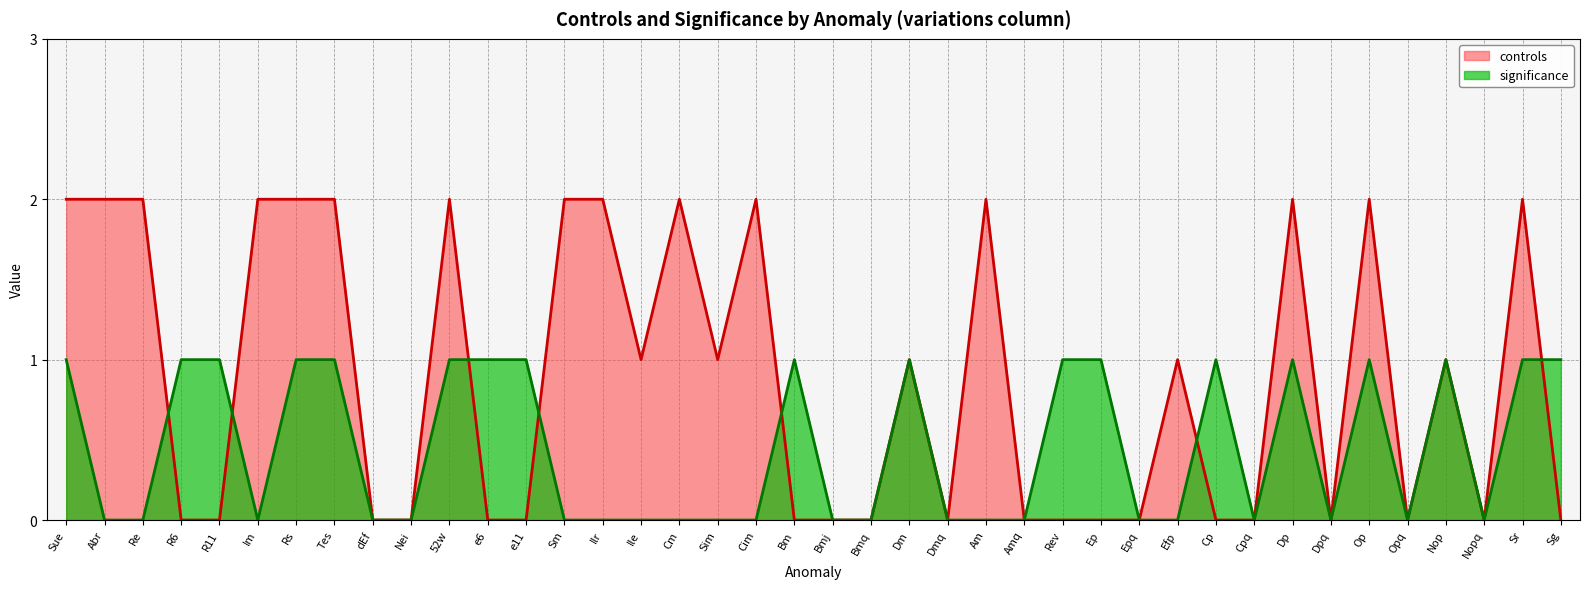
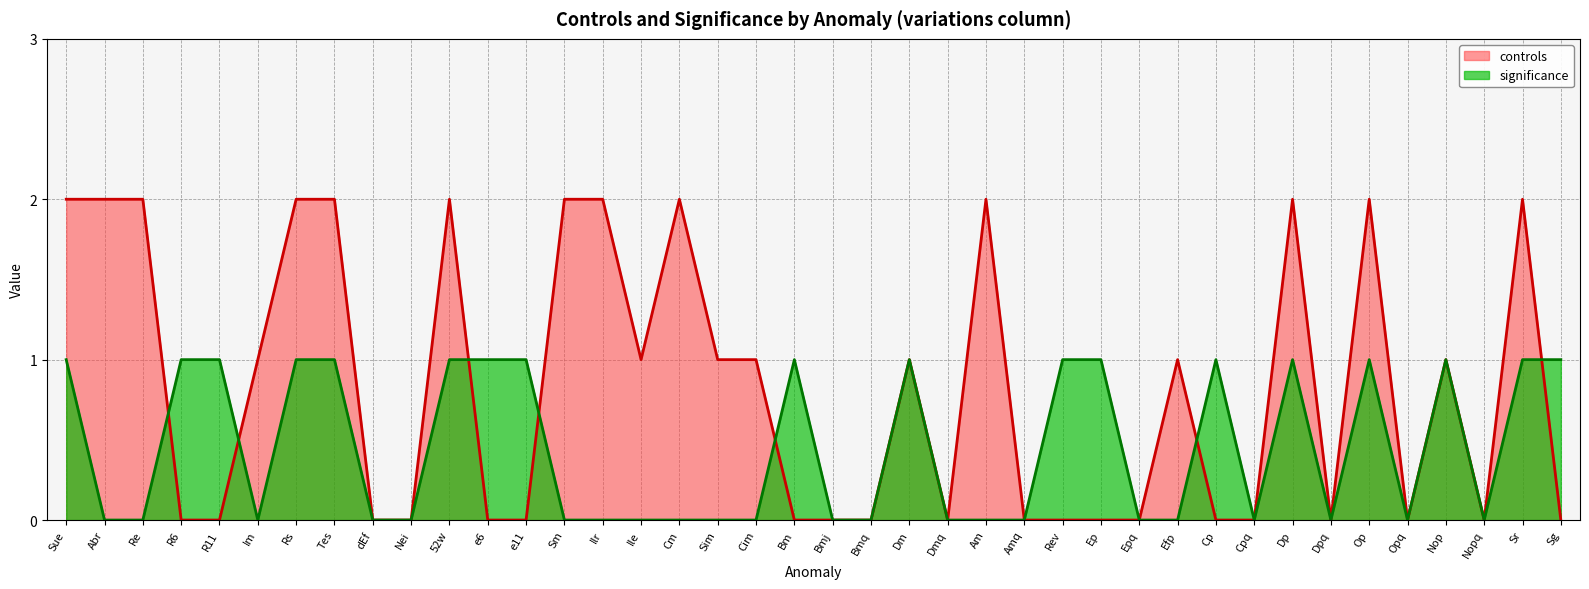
  {
    "controls": {
      "Sue": 2,
      "Abr": 2,
      "Re": 2,
      "R6": 0,
      "R11": 0,
-     "Im": 2,
+     "Im": 1,
      "Rs": 2,
      "Tes": 2,
      "52w": 2,
      "e6": 0,
      "e11": 0,
      "Sm": 2,
      "Ilr": 2,
      "Ile": 1,
      "Cm": 2,
      "Sim": 1,
-     "Cim": 2,
+     "Cim": 1,
      "Bm": 0,
      "Am": 2,
      "Rev": 0,
      "Ep": 0,
      "Efp": 1,
      "Cp": 0,
      "Dp": 2,
      "Op": 2,
      "Sr": 2,
      "Sg": 0
    },
    "significance": {
      "Sue": 1,
      "Abr": 0,
      "Re": 0,
      "R6": 1,
      "R11": 1,
      "Im": 0,
      "Rs": 1,
      "Tes": 1,
      "52w": 1,
      "e6": 1,
      "e11": 1,
      "Sm": 0,
      "Ilr": 0,
      "Ile": 0,
      "Cm": 0,
      "Sim": 0,
      "Cim": 0,
      "Bm": 1,
      "Am": 0,
      "Rev": 1,
      "Ep": 1,
      "Efp": 0,
      "Cp": 1,
      "Dp": 1,
      "Op": 1,
      "Sr": 1,
      "Sg": 1
    }
  }
